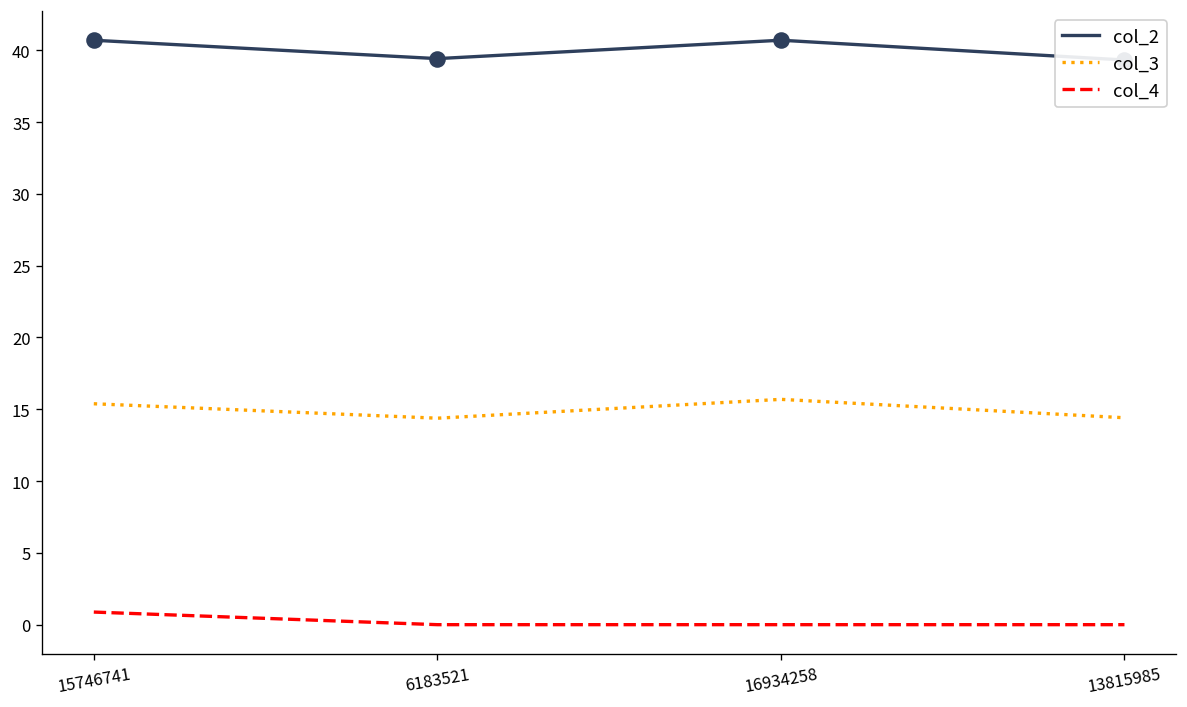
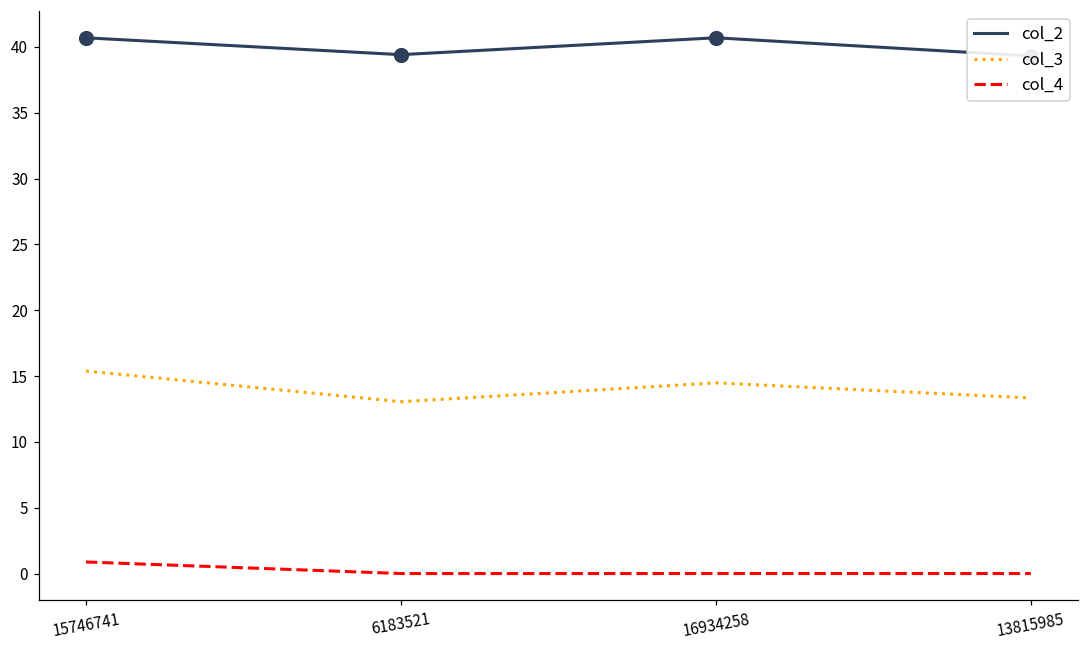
  {
    "col_2": {
      "15746741": 40.7,
      "6183521": 39.4,
      "16934258": 40.7
    },
    "col_3": {
      "15746741": 15.4,
-     "6183521": 14.4,
-     "16934258": 15.7,
-     "13815985": 14.4
+     "6183521": 13.1,
+     "16934258": 14.5,
+     "13815985": 13.3
    },
    "col_4": {
      "15746741": 0.9,
      "6183521": 0.0,
      "16934258": 0.0,
      "13815985": 0.0
    }
  }
